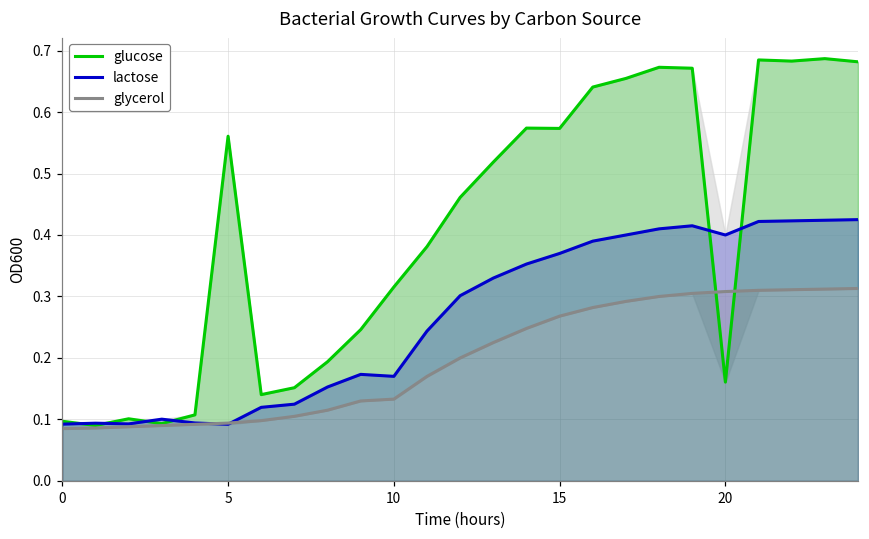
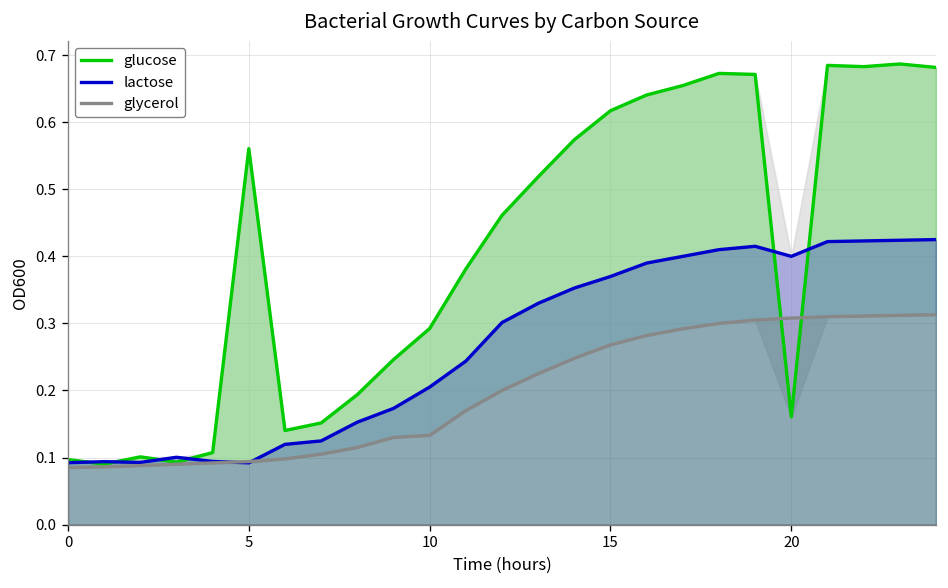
  {
    "glucose": {
-     "10": 0.32,
-     "15": 0.57,
+     "10": 0.29,
+     "15": 0.62,
      "20": 0.16
    },
    "lactose": {
      "0": 0.09,
-     "10": 0.17,
+     "10": 0.21,
      "15": 0.37
    },
    "glycerol": {
      "0": 0.09,
      "10": 0.13,
      "15": 0.27,
      "20": 0.31
    }
  }
